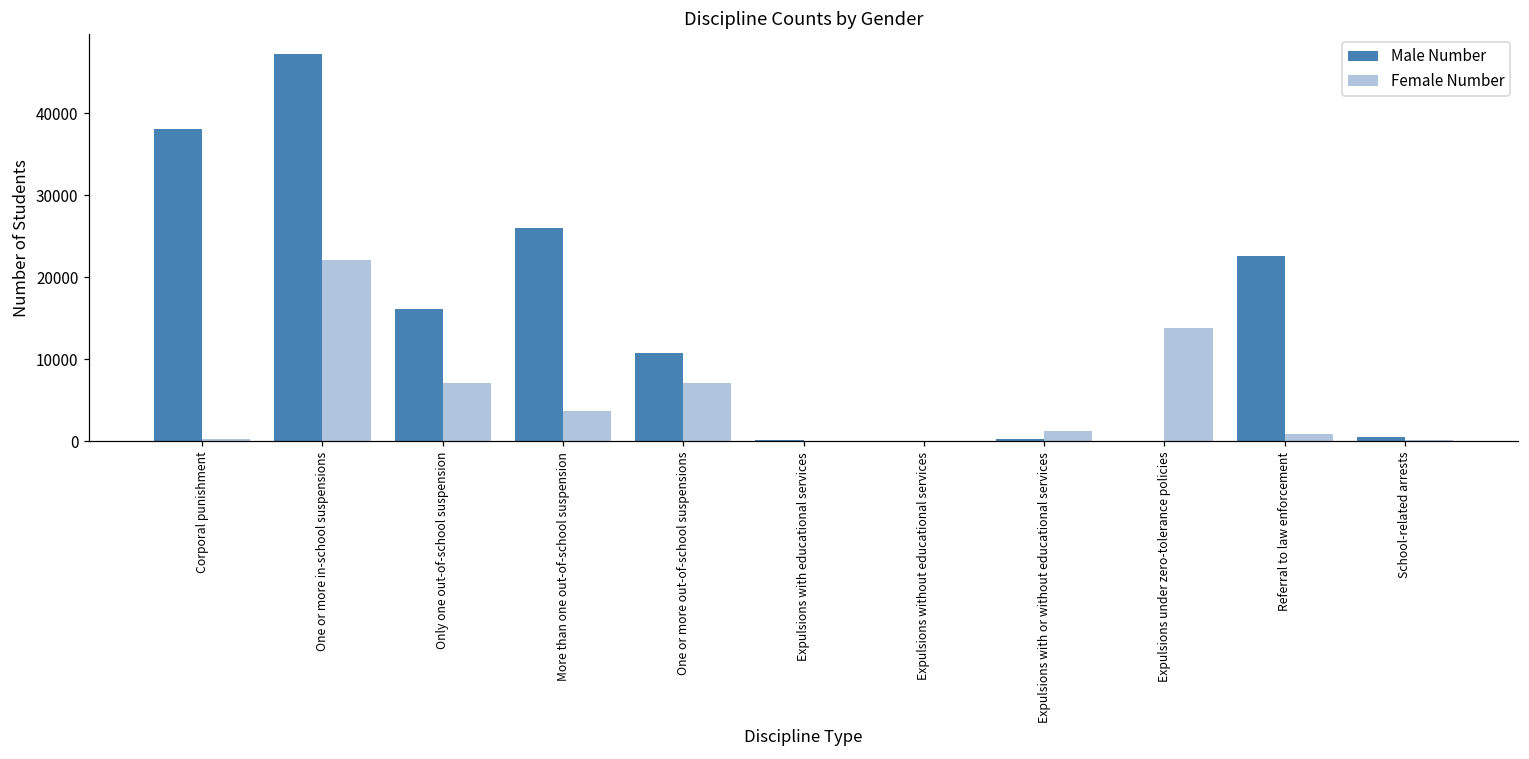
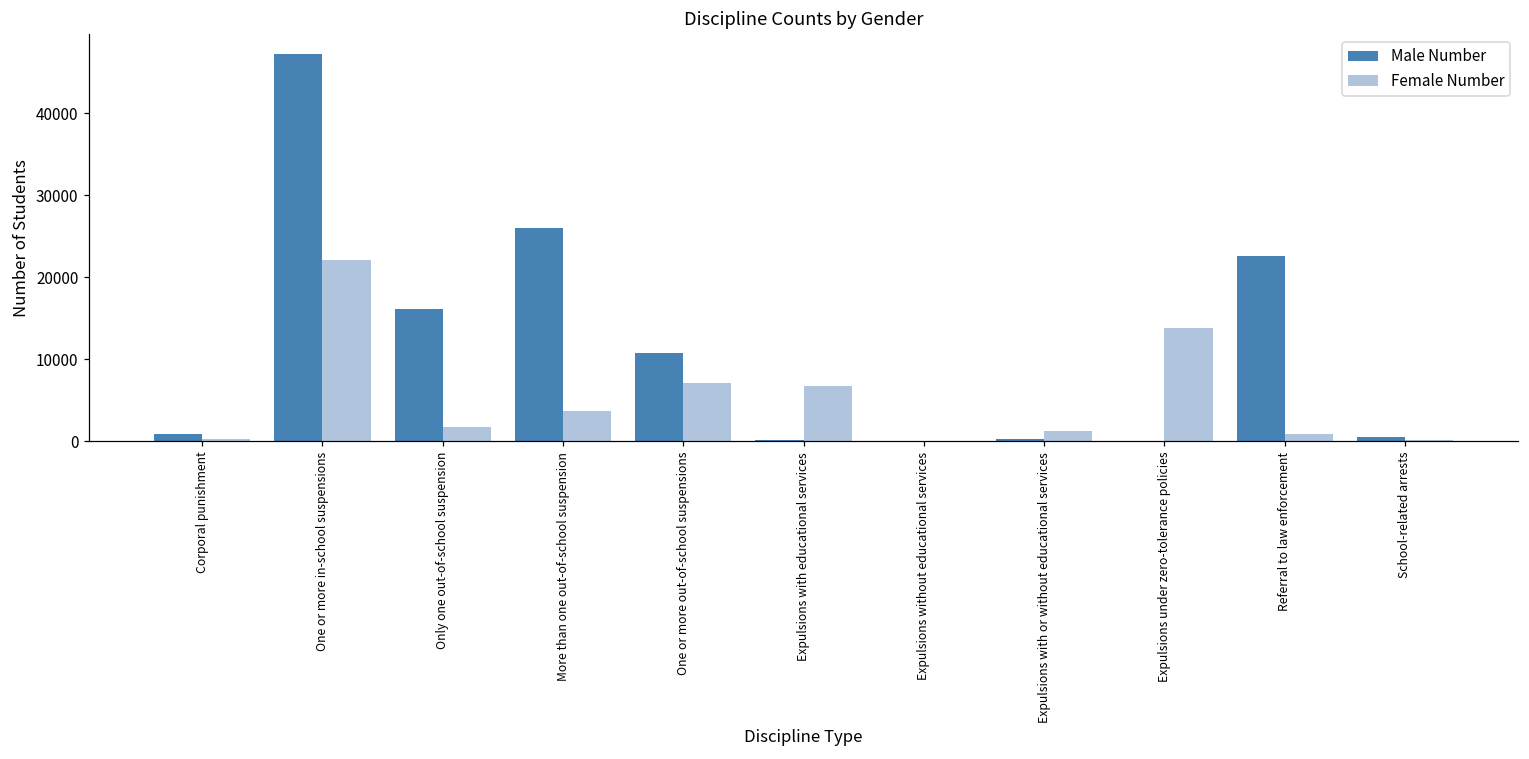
  {
    "Male Number": {
-     "Corporal punishment": 38000,
+     "Corporal punishment": 1000,
      "One or more in-school suspensions": 47000,
      "Only one out-of-school suspension": 16000,
      "More than one out-of-school suspension": 26000,
      "One or more out-of-school suspensions": 11000,
      "Referral to law enforcement": 23000,
      "School-related arrests": 1000
    },
    "Female Number": {
      "One or more in-school suspensions": 22000,
-     "Only one out-of-school suspension": 7000,
+     "Only one out-of-school suspension": 2000,
      "More than one out-of-school suspension": 4000,
      "One or more out-of-school suspensions": 7000,
-     "Expulsions with educational services": 0,
+     "Expulsions with educational services": 7000,
      "Expulsions with or without educational services": 1000,
      "Expulsions under zero-tolerance policies": 14000,
      "Referral to law enforcement": 1000
    }
  }
